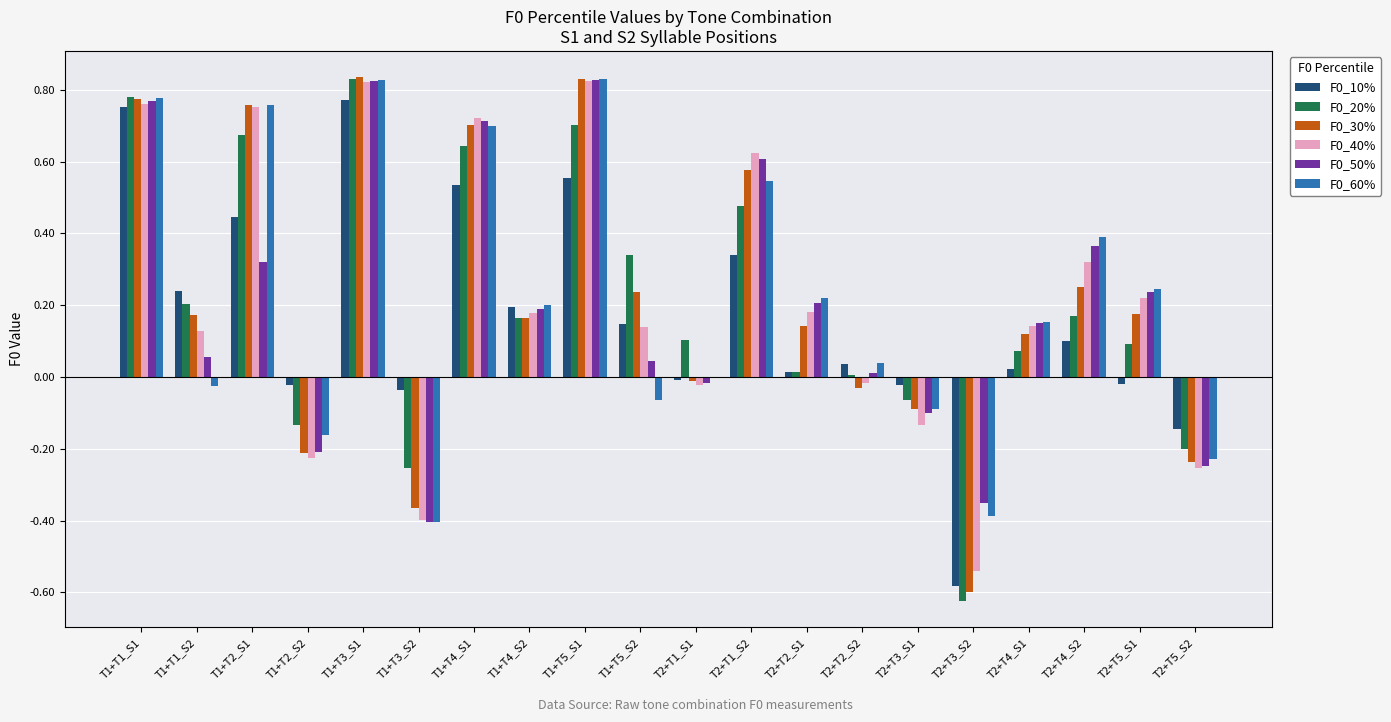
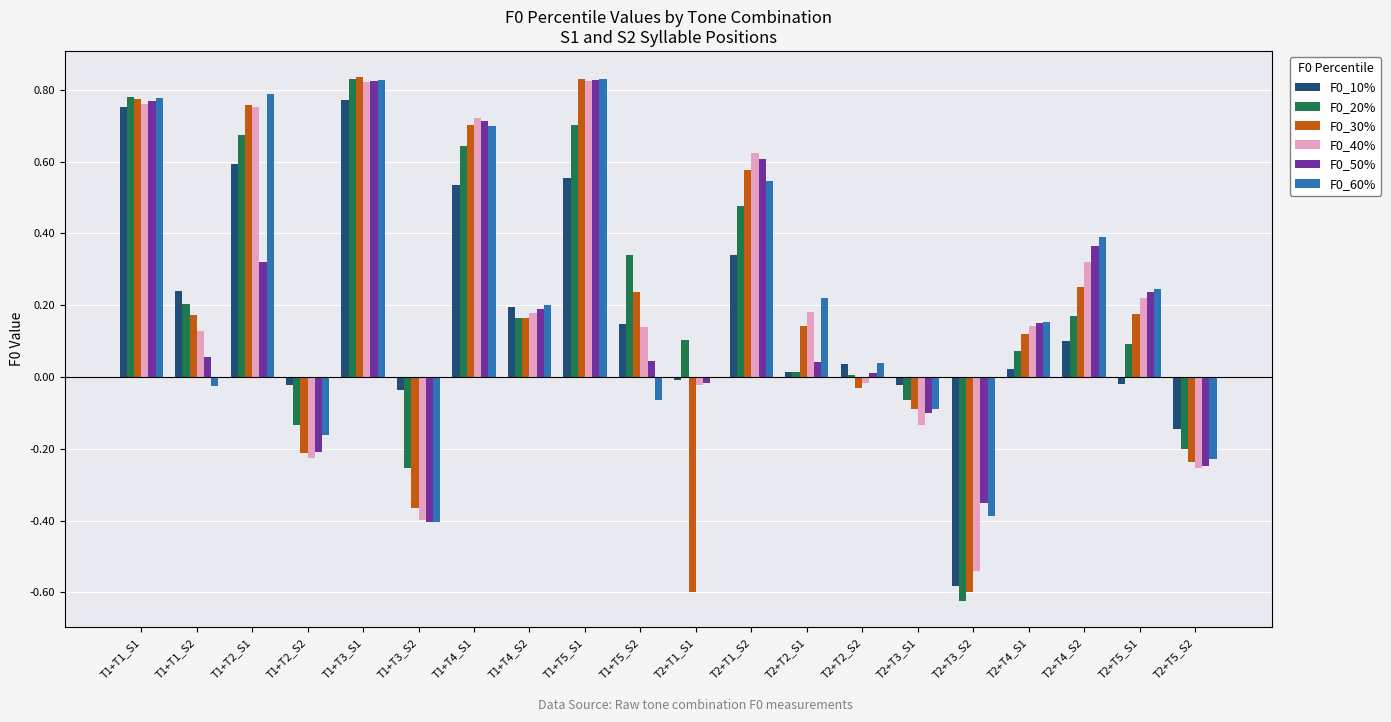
  {
    "F0_10%": {
      "T1+T1_S1": 0.75,
      "T1+T1_S2": 0.24,
-     "T1+T2_S1": 0.45,
+     "T1+T2_S1": 0.59,
      "T1+T2_S2": -0.02,
      "T1+T3_S1": 0.77,
      "T1+T3_S2": -0.04,
      "T1+T4_S1": 0.53,
      "T1+T4_S2": 0.19,
      "T1+T5_S1": 0.55,
      "T1+T5_S2": 0.15,
      "T2+T1_S1": -0.01,
      "T2+T1_S2": 0.34,
      "T2+T2_S1": 0.01,
      "T2+T2_S2": 0.04,
      "T2+T3_S1": -0.02,
      "T2+T3_S2": -0.58,
      "T2+T4_S1": 0.02,
      "T2+T4_S2": 0.10,
      "T2+T5_S1": -0.02,
      "T2+T5_S2": -0.15
    },
    "F0_20%": {
      "T1+T1_S1": 0.78,
      "T1+T1_S2": 0.20,
      "T1+T2_S1": 0.68,
      "T1+T2_S2": -0.13,
      "T1+T3_S1": 0.83,
      "T1+T3_S2": -0.25,
      "T1+T4_S1": 0.64,
      "T1+T4_S2": 0.16,
      "T1+T5_S1": 0.70,
      "T1+T5_S2": 0.34,
      "T2+T1_S1": 0.10,
      "T2+T1_S2": 0.48,
      "T2+T2_S1": 0.01,
      "T2+T3_S1": -0.06,
      "T2+T3_S2": -0.62,
      "T2+T4_S1": 0.07,
      "T2+T4_S2": 0.17,
      "T2+T5_S1": 0.09,
      "T2+T5_S2": -0.20
    },
    "F0_30%": {
      "T1+T1_S1": 0.78,
      "T1+T1_S2": 0.17,
      "T1+T2_S1": 0.76,
      "T1+T2_S2": -0.21,
      "T1+T3_S1": 0.84,
      "T1+T3_S2": -0.37,
      "T1+T4_S1": 0.70,
      "T1+T4_S2": 0.16,
      "T1+T5_S1": 0.83,
      "T1+T5_S2": 0.24,
-     "T2+T1_S1": -0.01,
+     "T2+T1_S1": -0.60,
      "T2+T1_S2": 0.58,
      "T2+T2_S1": 0.14,
      "T2+T2_S2": -0.03,
      "T2+T3_S1": -0.09,
      "T2+T3_S2": -0.60,
      "T2+T4_S1": 0.12,
      "T2+T4_S2": 0.25,
      "T2+T5_S1": 0.18,
      "T2+T5_S2": -0.24
    },
    "F0_40%": {
      "T1+T1_S1": 0.76,
      "T1+T1_S2": 0.13,
      "T1+T2_S1": 0.75,
      "T1+T2_S2": -0.23,
      "T1+T3_S1": 0.82,
      "T1+T3_S2": -0.40,
      "T1+T4_S1": 0.72,
      "T1+T4_S2": 0.18,
      "T1+T5_S1": 0.83,
      "T1+T5_S2": 0.14,
      "T2+T1_S1": -0.02,
      "T2+T1_S2": 0.63,
      "T2+T2_S1": 0.18,
      "T2+T2_S2": -0.02,
      "T2+T3_S1": -0.13,
      "T2+T3_S2": -0.54,
      "T2+T4_S1": 0.14,
      "T2+T4_S2": 0.32,
      "T2+T5_S1": 0.22,
      "T2+T5_S2": -0.25
    },
    "F0_50%": {
      "T1+T1_S1": 0.77,
      "T1+T1_S2": 0.06,
      "T1+T2_S1": 0.32,
      "T1+T2_S2": -0.21,
      "T1+T3_S1": 0.82,
      "T1+T3_S2": -0.40,
      "T1+T4_S1": 0.71,
      "T1+T4_S2": 0.19,
      "T1+T5_S1": 0.83,
      "T1+T5_S2": 0.04,
      "T2+T1_S1": -0.02,
      "T2+T1_S2": 0.61,
-     "T2+T2_S1": 0.21,
+     "T2+T2_S1": 0.04,
      "T2+T2_S2": 0.01,
      "T2+T3_S1": -0.10,
      "T2+T3_S2": -0.35,
      "T2+T4_S1": 0.15,
      "T2+T4_S2": 0.36,
      "T2+T5_S1": 0.24,
      "T2+T5_S2": -0.25
    },
    "F0_60%": {
      "T1+T1_S1": 0.78,
      "T1+T1_S2": -0.03,
-     "T1+T2_S1": 0.76,
+     "T1+T2_S1": 0.79,
      "T1+T2_S2": -0.16,
      "T1+T3_S1": 0.83,
      "T1+T3_S2": -0.40,
      "T1+T4_S1": 0.70,
      "T1+T4_S2": 0.20,
      "T1+T5_S1": 0.83,
      "T1+T5_S2": -0.06,
      "T2+T1_S2": 0.55,
      "T2+T2_S1": 0.22,
      "T2+T2_S2": 0.04,
      "T2+T3_S1": -0.09,
      "T2+T3_S2": -0.39,
      "T2+T4_S1": 0.15,
      "T2+T4_S2": 0.39,
      "T2+T5_S1": 0.24,
      "T2+T5_S2": -0.23
    }
  }
